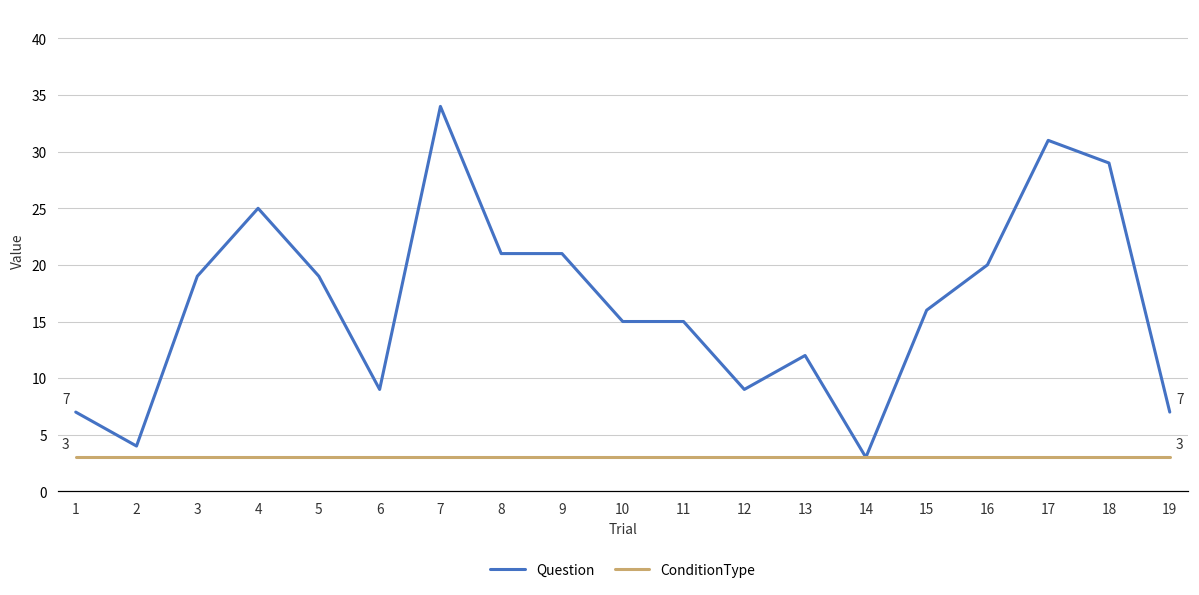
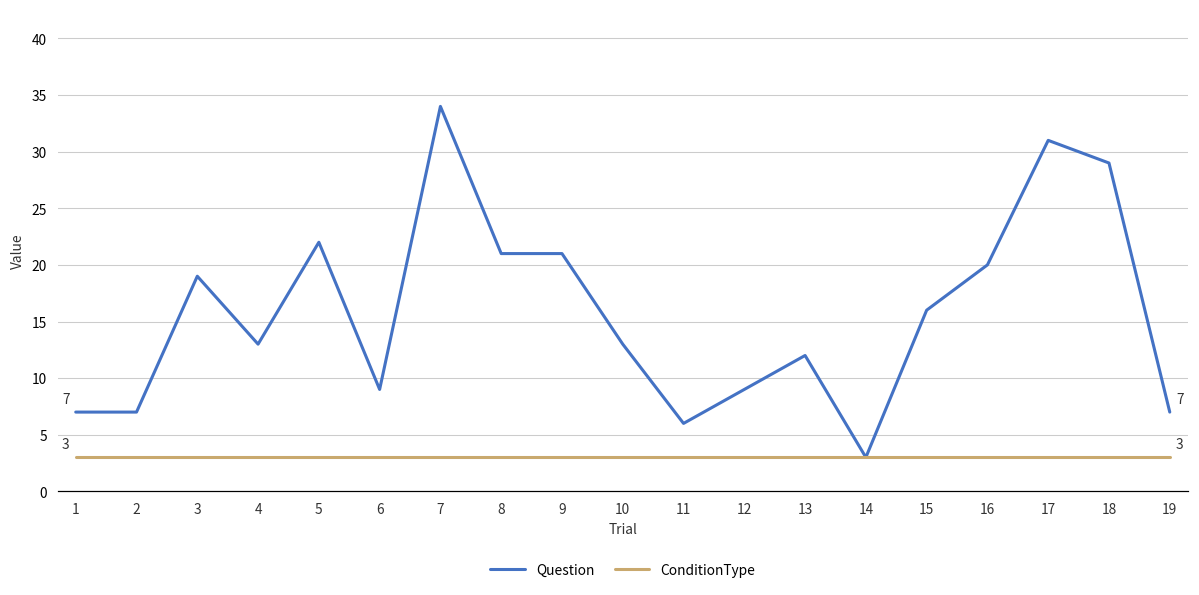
  {
    "Question": {
-     "2": 4,
+     "2": 7,
      "3": 19,
-     "4": 25,
-     "5": 19,
+     "4": 13,
+     "5": 22,
      "6": 9,
      "7": 34,
      "8": 21,
      "9": 21,
-     "10": 15,
-     "11": 15,
+     "10": 13,
+     "11": 6,
      "12": 9,
      "13": 12,
      "15": 16,
      "16": 20,
      "17": 31,
      "18": 29
    },
    "ConditionType": {
      "1": 3,
      "19": 3
    }
  }
